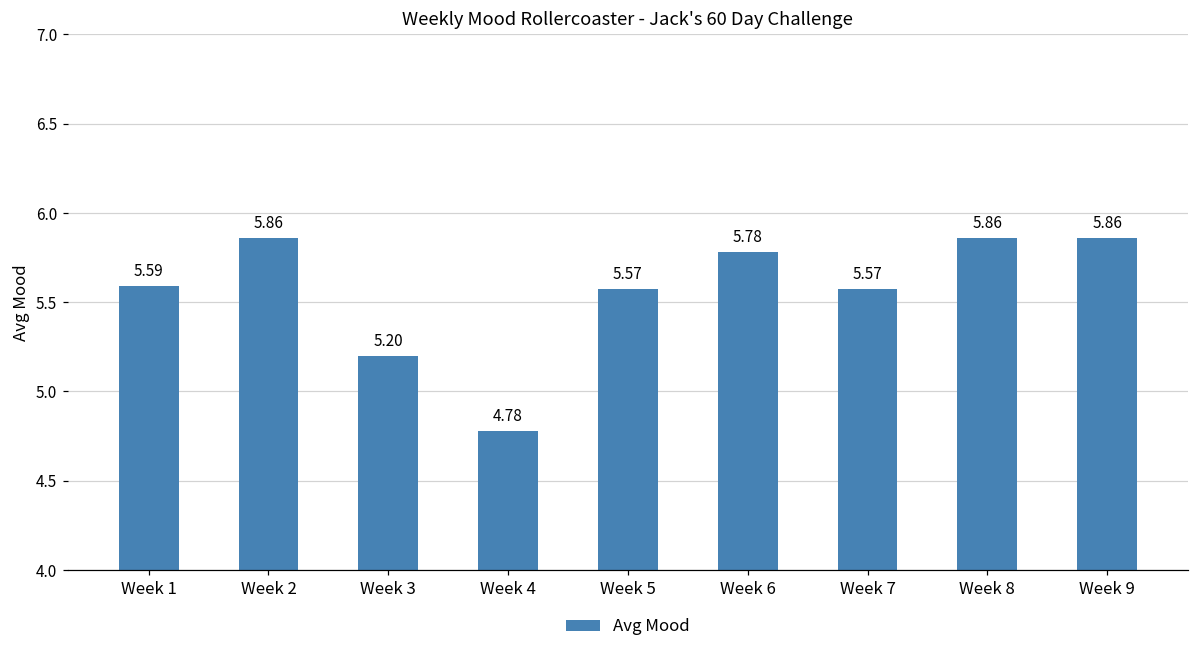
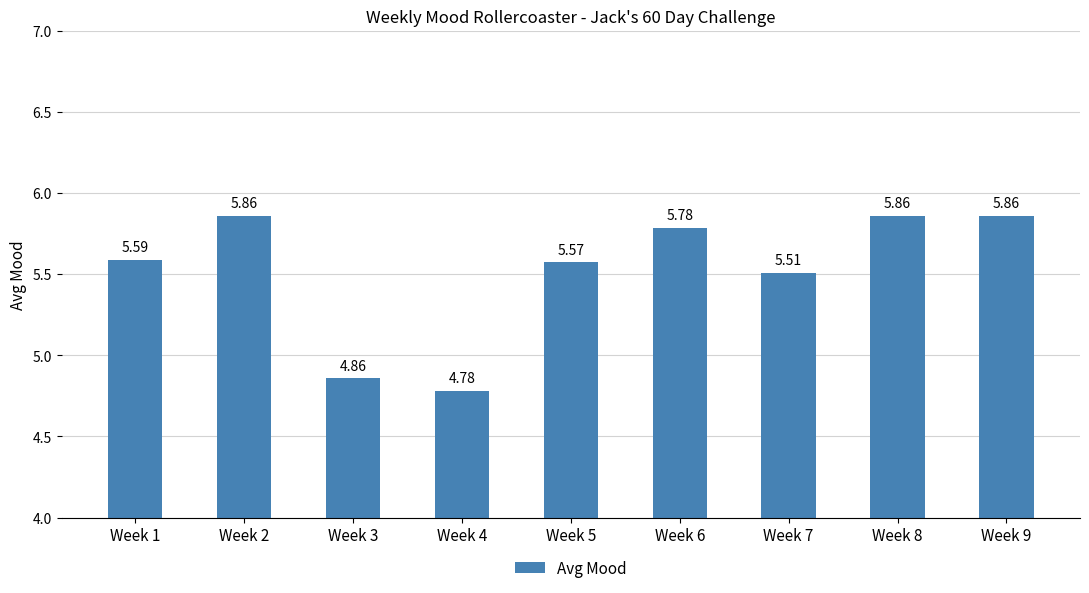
  {
    "Week 1": 5.59,
    "Week 2": 5.86,
-   "Week 3": 5.20,
+   "Week 3": 4.86,
    "Week 4": 4.78,
    "Week 5": 5.57,
    "Week 6": 5.78,
-   "Week 7": 5.57,
+   "Week 7": 5.51,
    "Week 8": 5.86,
    "Week 9": 5.86
  }
